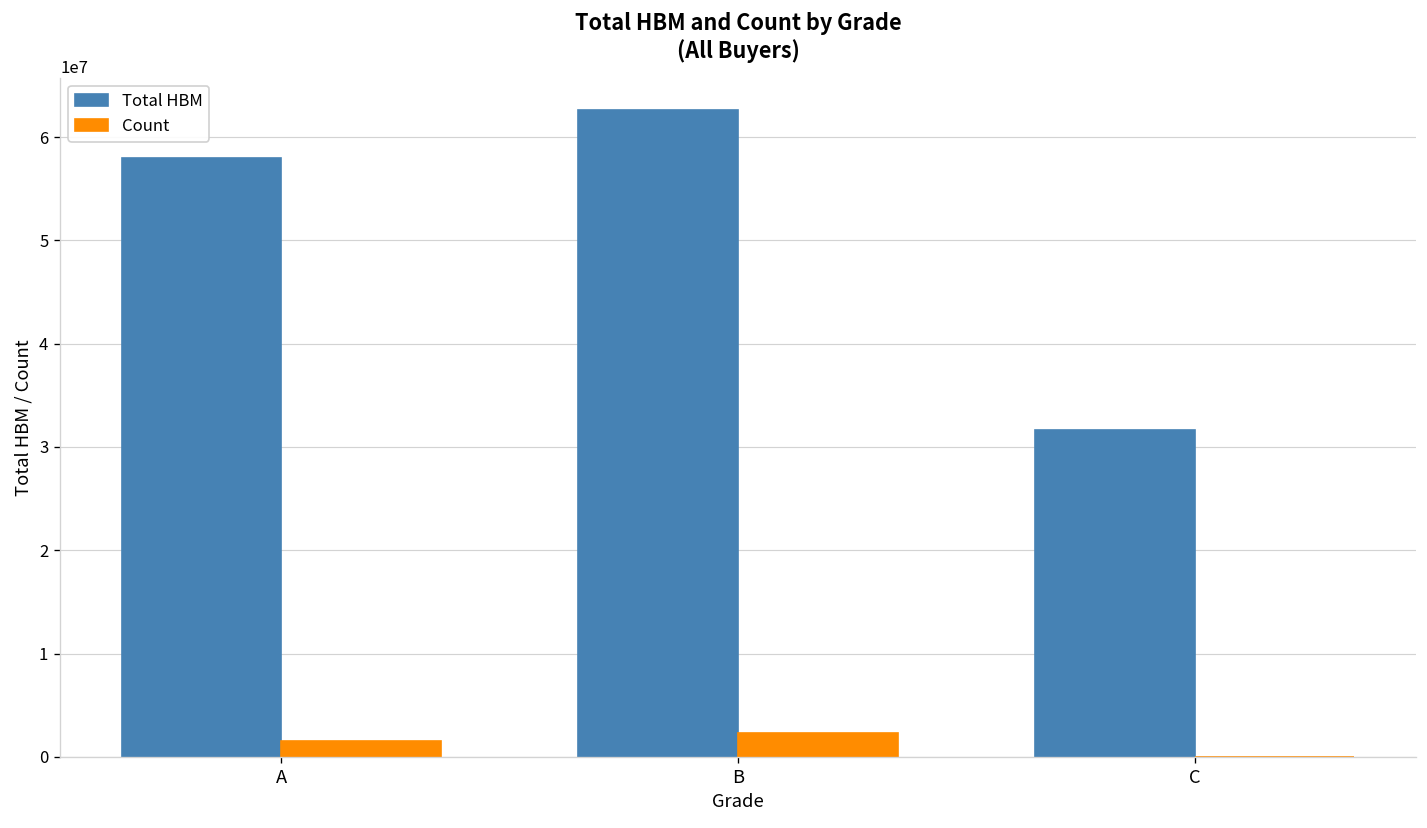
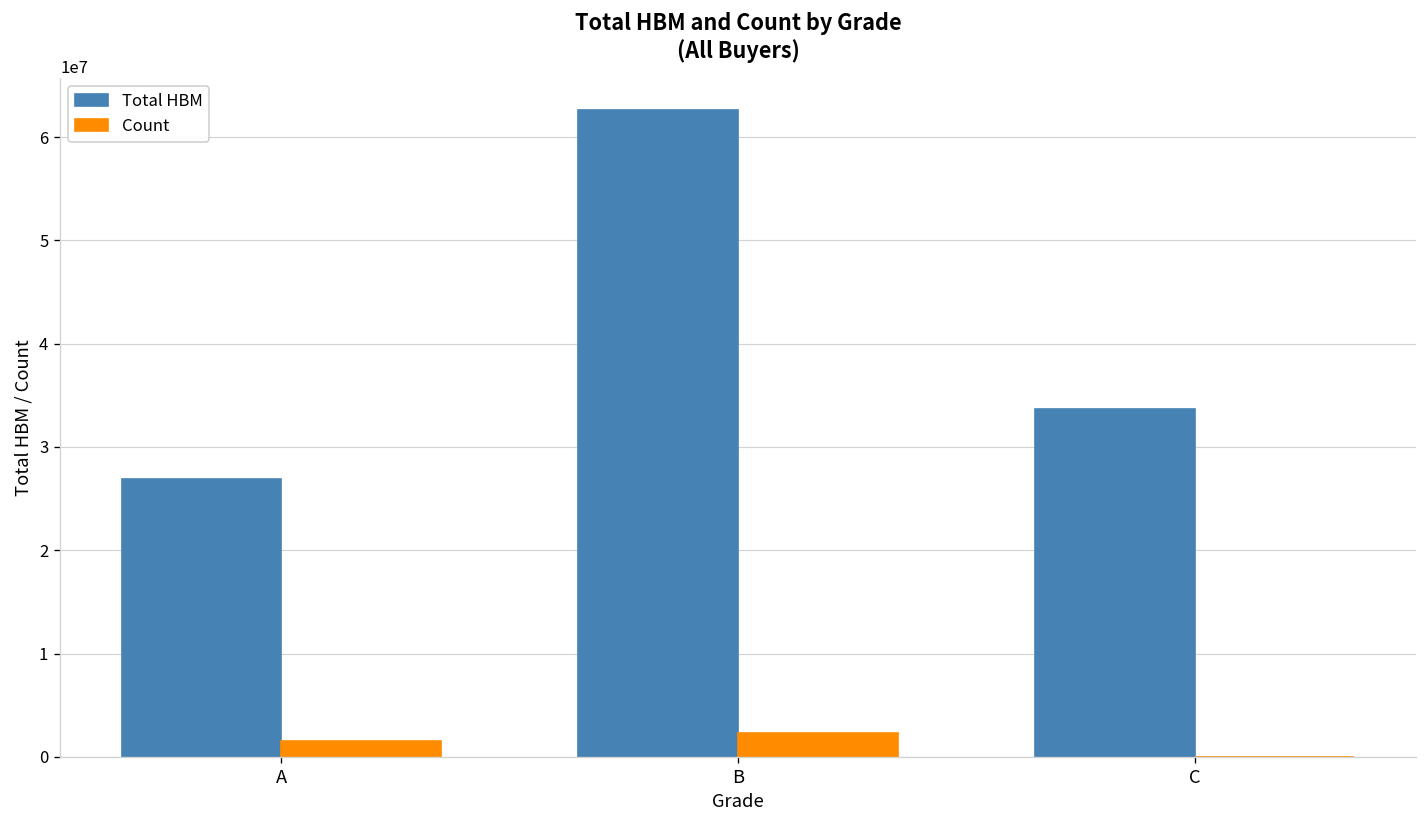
  {
    "Total HBM": {
-     "A": 58000000,
+     "A": 27000000,
      "B": 63000000,
-     "C": 32000000
+     "C": 34000000
    },
    "Count": {
      "A": 2000000,
      "B": 2000000
    }
  }
